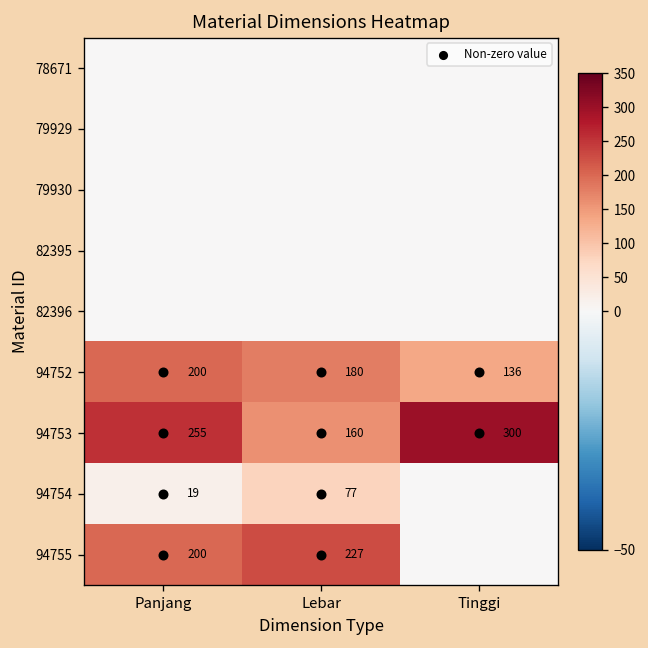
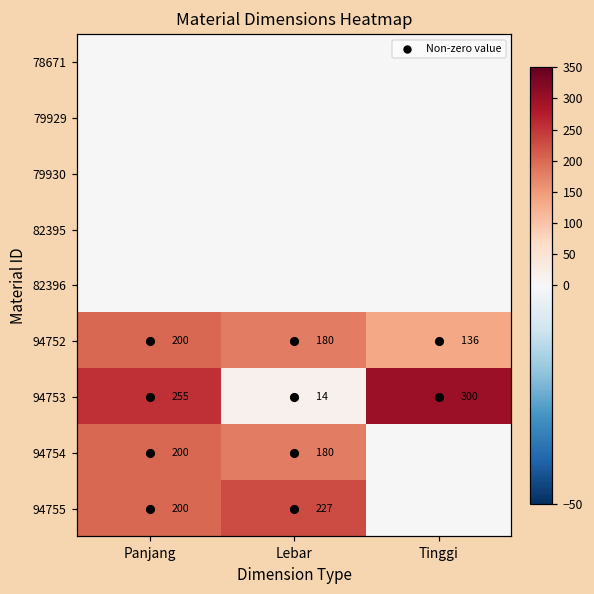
  {
    "94752": {
      "Panjang": 200,
      "Lebar": 180,
      "Tinggi": 136
    },
    "94753": {
      "Panjang": 255,
-     "Lebar": 160,
+     "Lebar": 14,
      "Tinggi": 300
    },
    "94754": {
-     "Panjang": 19,
-     "Lebar": 77
+     "Panjang": 200,
+     "Lebar": 180
    },
    "94755": {
      "Panjang": 200,
      "Lebar": 227
    }
  }
